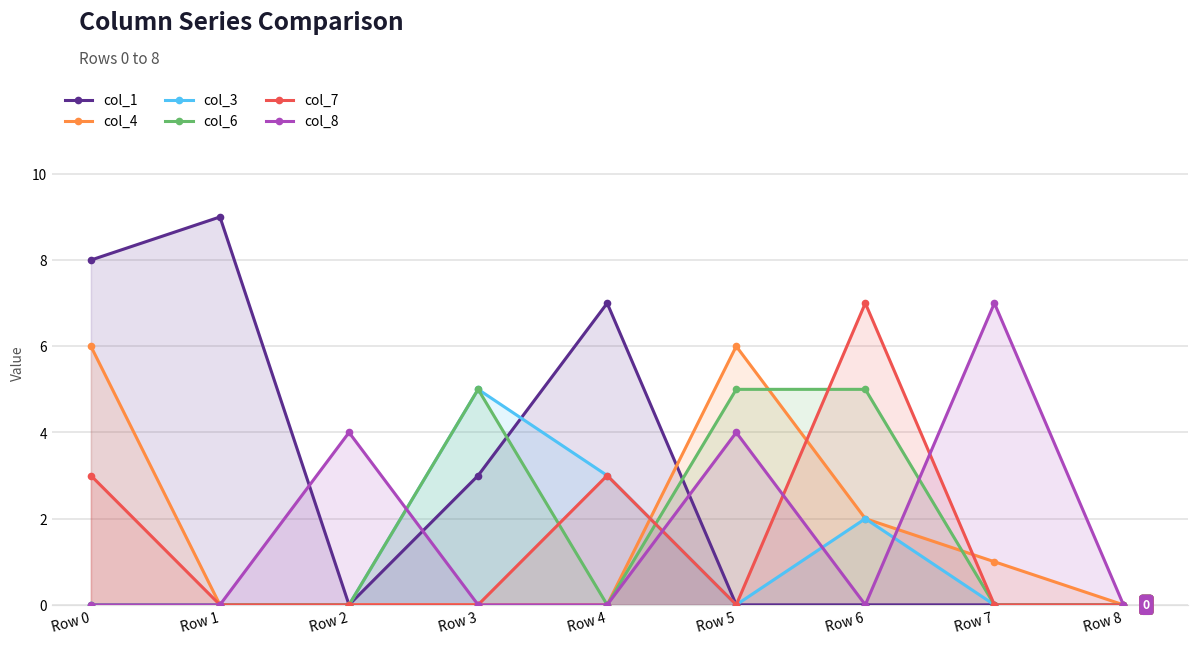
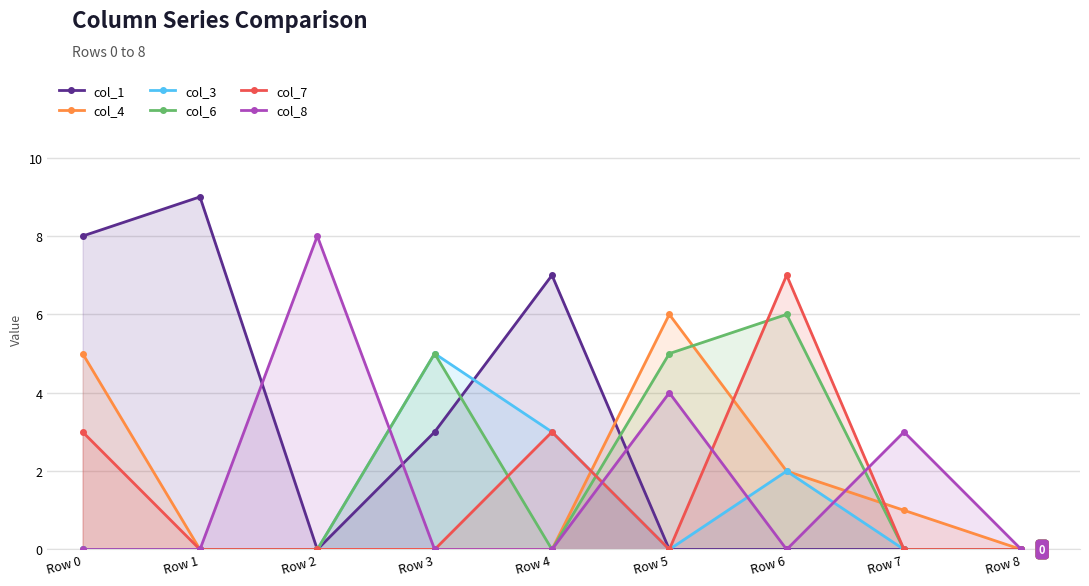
  {
    "col_1": {
      "Row 0": 8,
      "Row 1": 9,
      "Row 3": 3,
      "Row 4": 7
    },
    "col_4": {
-     "Row 0": 6,
+     "Row 0": 5,
      "Row 5": 6,
      "Row 7": 1
    },
    "col_6": {
      "Row 5": 5,
-     "Row 6": 5
+     "Row 6": 6
    },
    "col_7": {
      "Row 0": 3,
      "Row 6": 7
    },
    "col_8": {
-     "Row 2": 4,
+     "Row 2": 8,
      "Row 5": 4,
-     "Row 7": 7
+     "Row 7": 3
    }
  }
